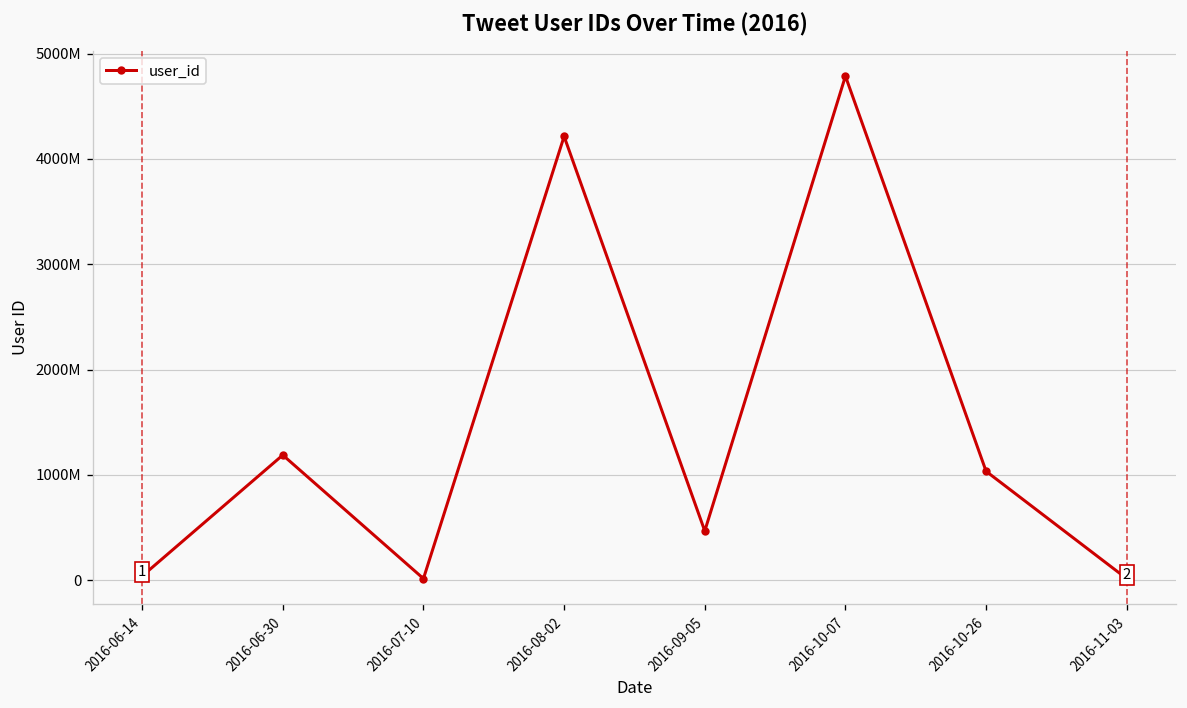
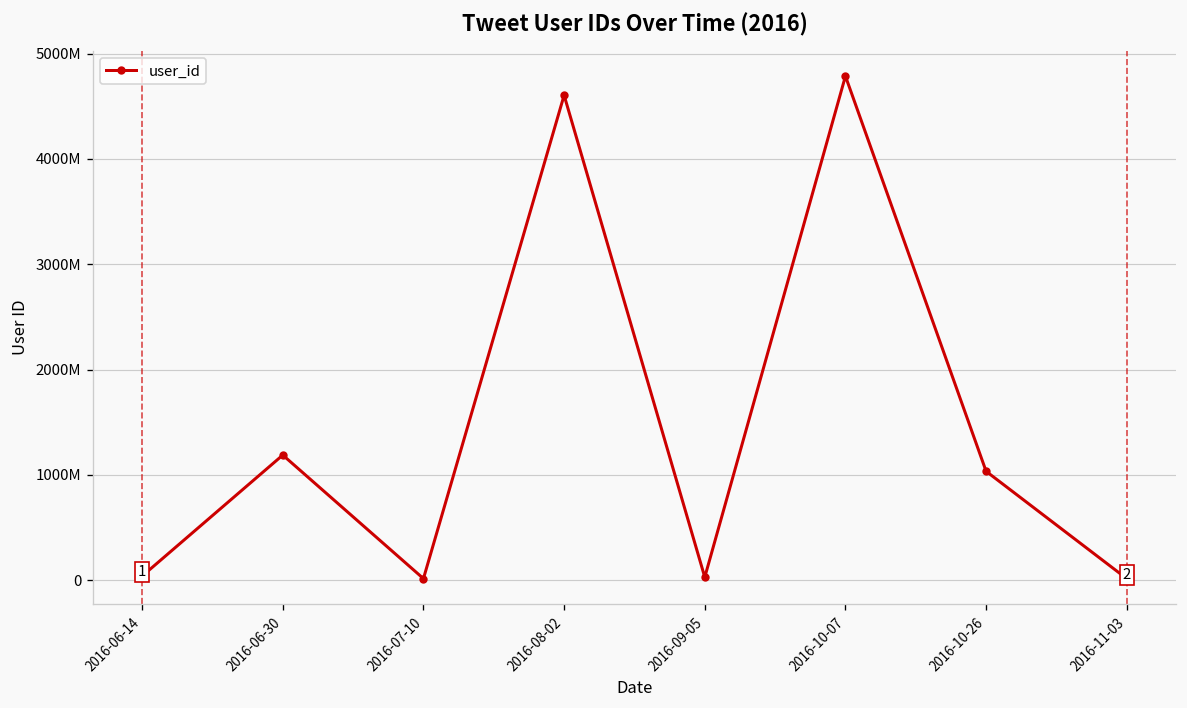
  {
    "2016-06-30": 1200000000,
    "2016-07-10": 0,
-   "2016-08-02": 4200000000,
-   "2016-09-05": 500000000,
+   "2016-08-02": 4600000000,
+   "2016-09-05": 0,
    "2016-10-07": 4800000000,
    "2016-10-26": 1000000000
  }
